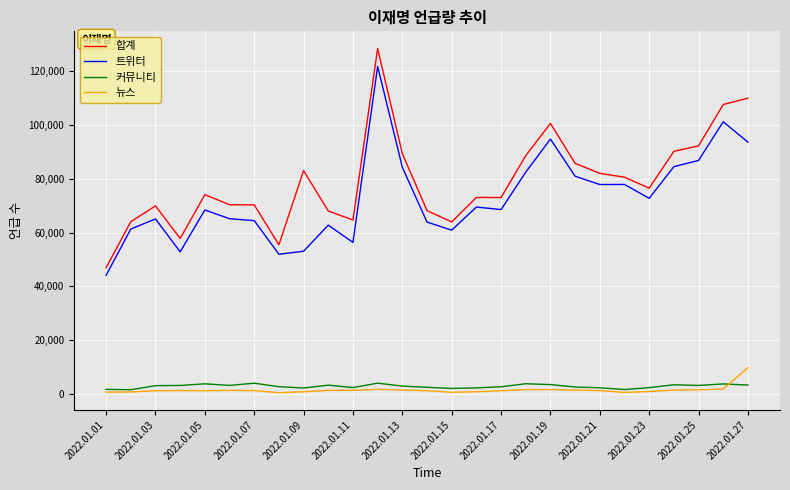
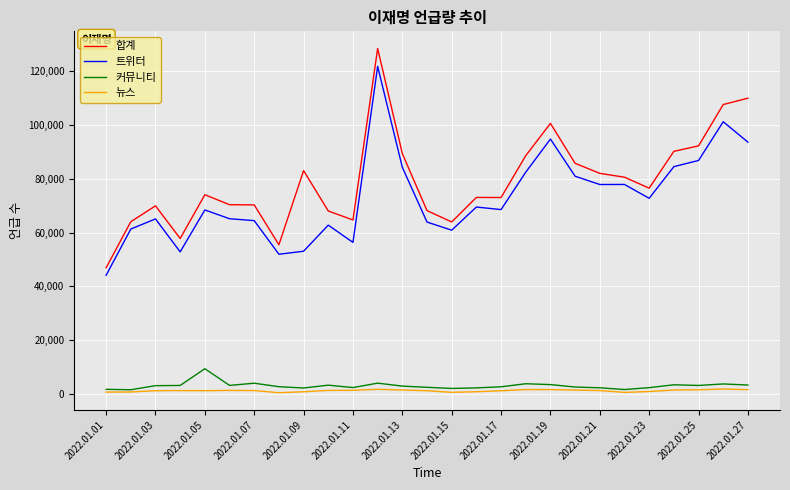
  {
    "합계": {
      "2022.01.01": "47,000",
      "2022.01.03": "70,000",
      "2022.01.05": "74,000",
      "2022.01.07": "70,000",
      "2022.01.09": "83,000",
      "2022.01.11": "65,000",
      "2022.01.13": "89,000",
      "2022.01.15": "64,000",
      "2022.01.17": "73,000",
      "2022.01.19": "101,000",
      "2022.01.21": "82,000",
      "2022.01.23": "77,000",
      "2022.01.25": "92,000",
      "2022.01.27": "110,000"
    },
    "트위터": {
      "2022.01.01": "44,000",
      "2022.01.03": "65,000",
      "2022.01.05": "68,000",
      "2022.01.07": "64,000",
      "2022.01.09": "53,000",
      "2022.01.11": "56,000",
      "2022.01.13": "84,000",
      "2022.01.15": "61,000",
      "2022.01.17": "69,000",
      "2022.01.19": "95,000",
      "2022.01.21": "78,000",
      "2022.01.23": "73,000",
      "2022.01.25": "87,000",
      "2022.01.27": "94,000"
    },
    "커뮤니티": {
      "2022.01.01": "2,000",
      "2022.01.03": "3,000",
-     "2022.01.05": "4,000",
+     "2022.01.05": "9,000",
      "2022.01.07": "4,000",
      "2022.01.09": "2,000",
      "2022.01.11": "2,000",
      "2022.01.13": "3,000",
      "2022.01.15": "2,000",
      "2022.01.17": "3,000",
      "2022.01.19": "3,000",
      "2022.01.21": "2,000",
      "2022.01.23": "2,000",
      "2022.01.25": "3,000",
      "2022.01.27": "3,000"
    },
    "뉴스": {
      "2022.01.01": "1,000",
      "2022.01.03": "1,000",
      "2022.01.05": "1,000",
      "2022.01.07": "1,000",
      "2022.01.09": "1,000",
      "2022.01.11": "1,000",
      "2022.01.13": "1,000",
      "2022.01.15": "1,000",
      "2022.01.17": "1,000",
      "2022.01.19": "2,000",
      "2022.01.21": "1,000",
      "2022.01.23": "1,000",
      "2022.01.25": "1,000",
-     "2022.01.27": "10,000"
+     "2022.01.27": "2,000"
    }
  }
